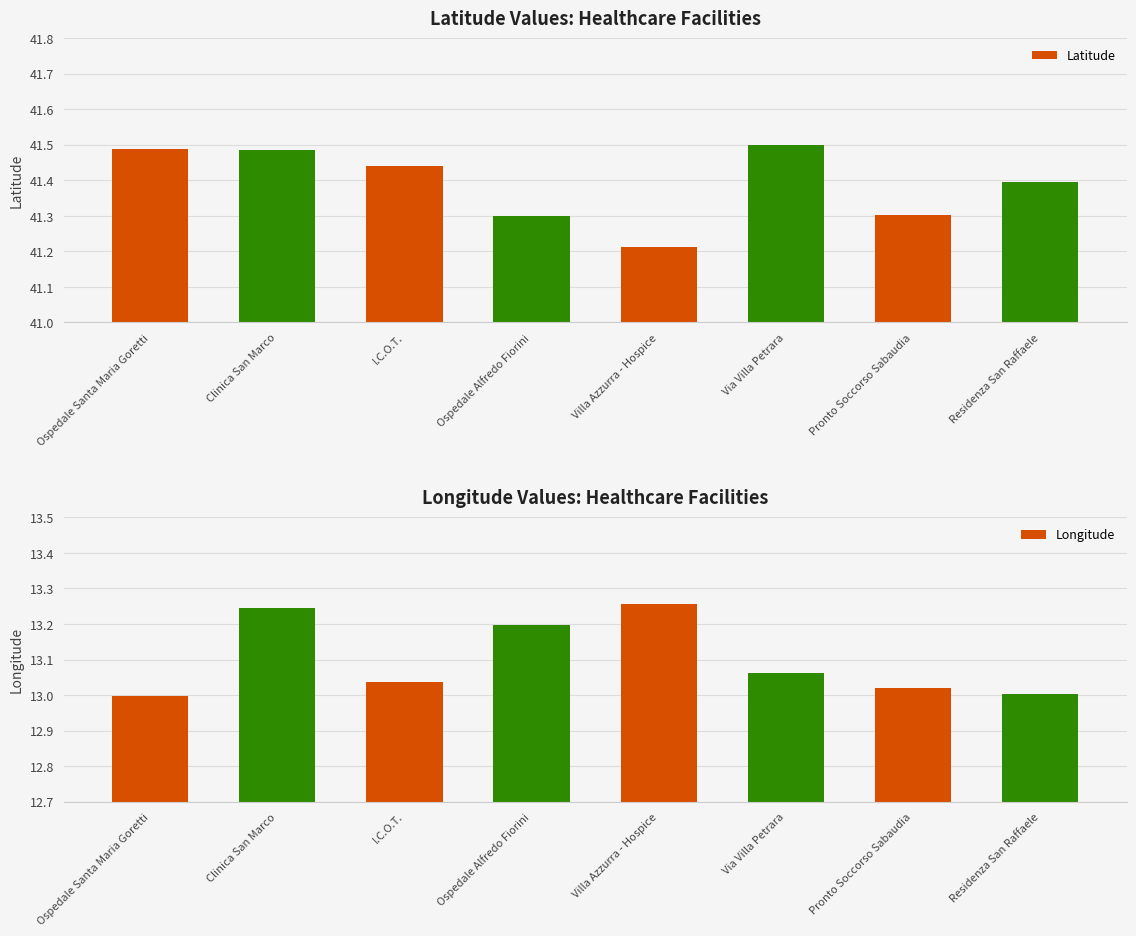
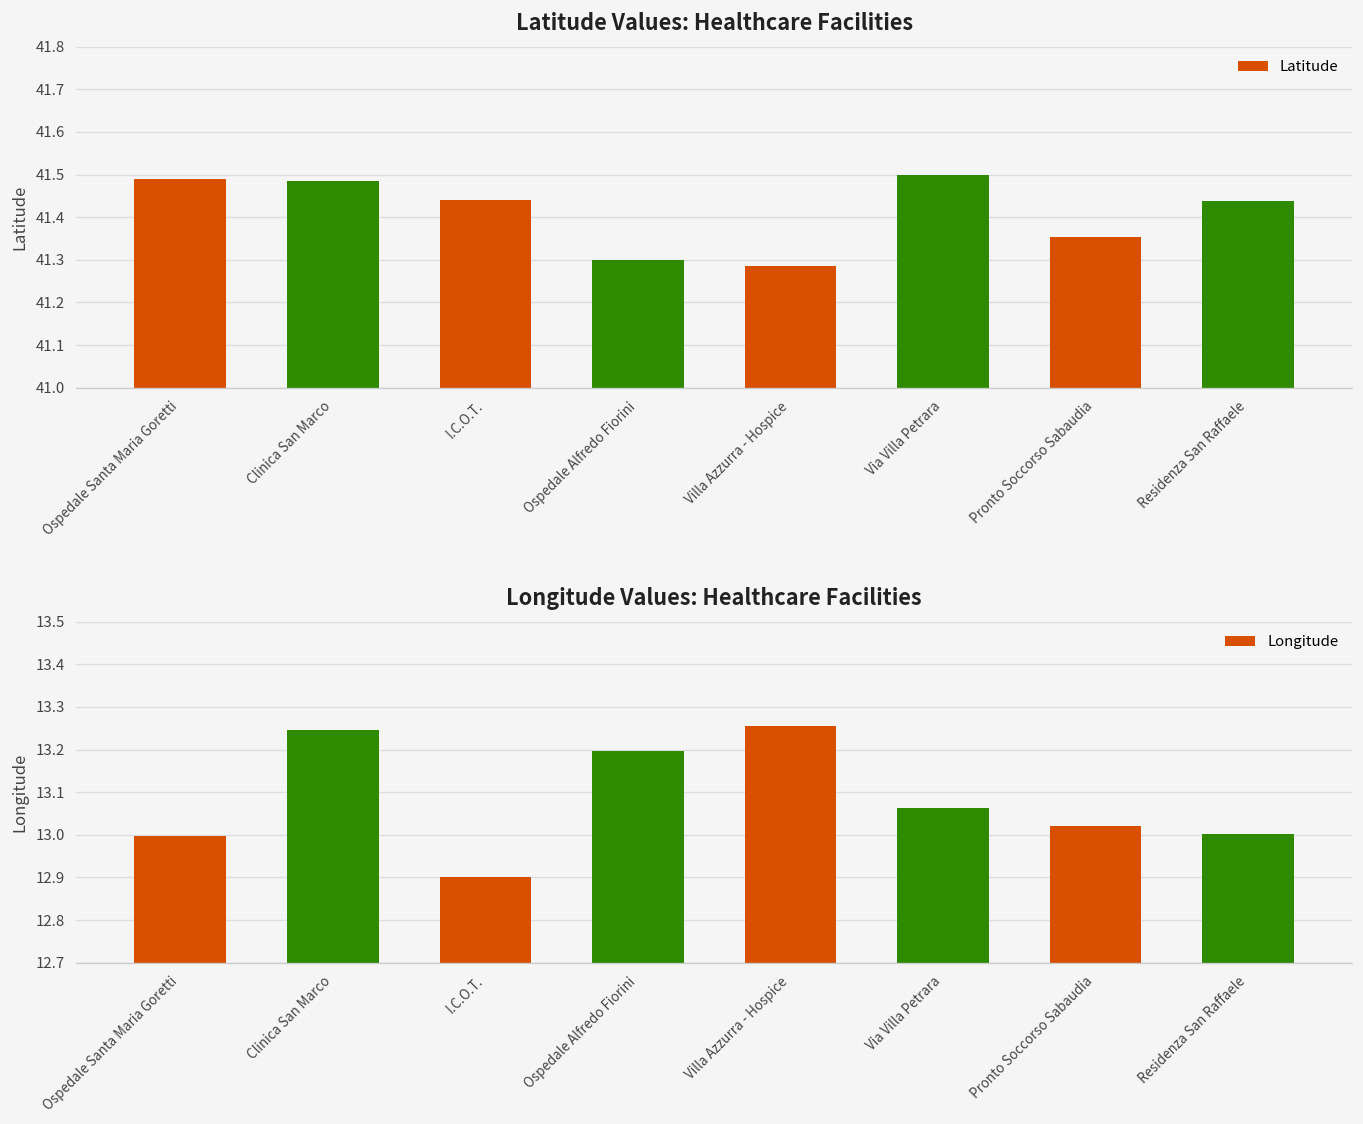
  {
    "Latitude Values: Healthcare Facilities": {
      "Ospedale Santa Maria Goretti": 41.49,
      "Clinica San Marco": 41.49,
      "I.C.O.T.": 41.44,
      "Ospedale Alfredo Fiorini": 41.30,
-     "Villa Azzurra - Hospice": 41.21,
+     "Villa Azzurra - Hospice": 41.29,
      "Via Villa Petrara": 41.50,
-     "Pronto Soccorso Sabaudia": 41.30,
-     "Residenza San Raffaele": 41.39
+     "Pronto Soccorso Sabaudia": 41.35,
+     "Residenza San Raffaele": 41.44
    },
    "Longitude Values: Healthcare Facilities": {
      "Ospedale Santa Maria Goretti": 13.00,
      "Clinica San Marco": 13.25,
-     "I.C.O.T.": 13.04,
+     "I.C.O.T.": 12.90,
      "Ospedale Alfredo Fiorini": 13.20,
      "Villa Azzurra - Hospice": 13.26,
      "Via Villa Petrara": 13.06,
      "Pronto Soccorso Sabaudia": 13.02,
      "Residenza San Raffaele": 13.00
    }
  }
